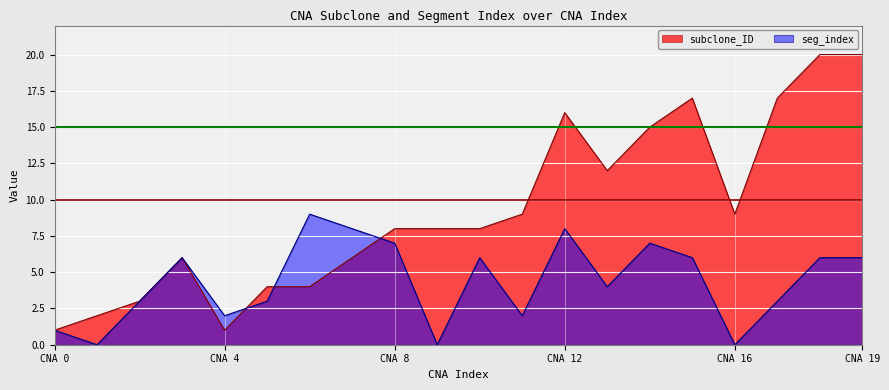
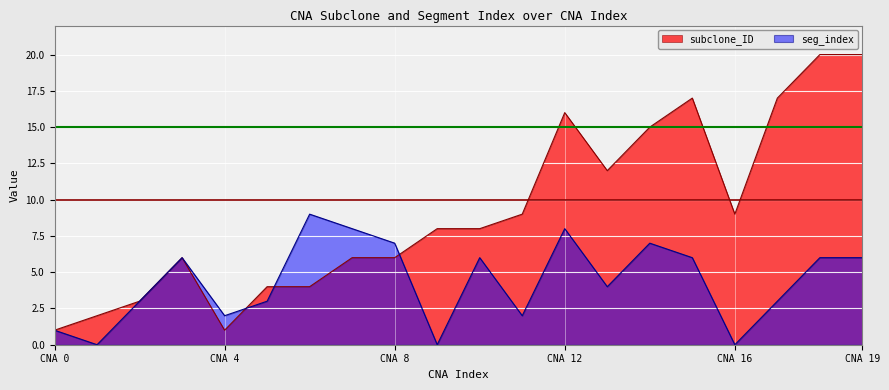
  {
    "subclone_ID": {
      "CNA 4": 1,
-     "CNA 8": 8,
+     "CNA 8": 6,
      "CNA 12": 16,
      "CNA 16": 9,
      "CNA 19": 20
    },
    "seg_index": {
      "CNA 4": 2,
      "CNA 8": 7,
      "CNA 12": 8,
      "CNA 16": 0,
      "CNA 19": 6
    }
  }
